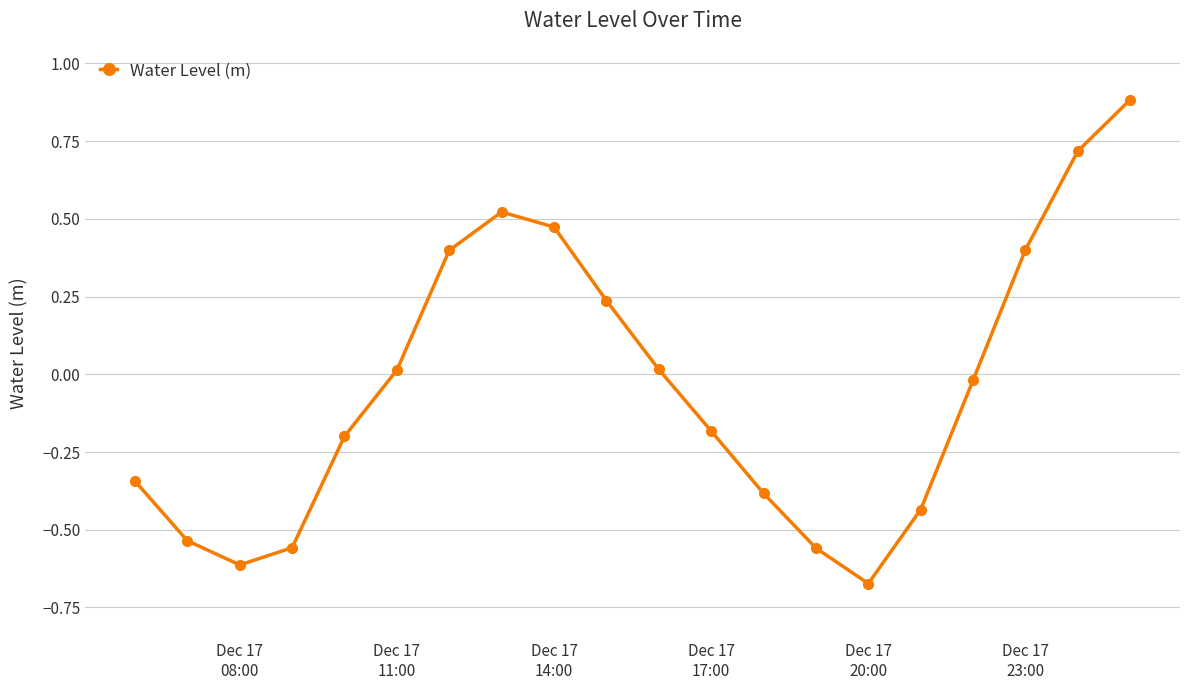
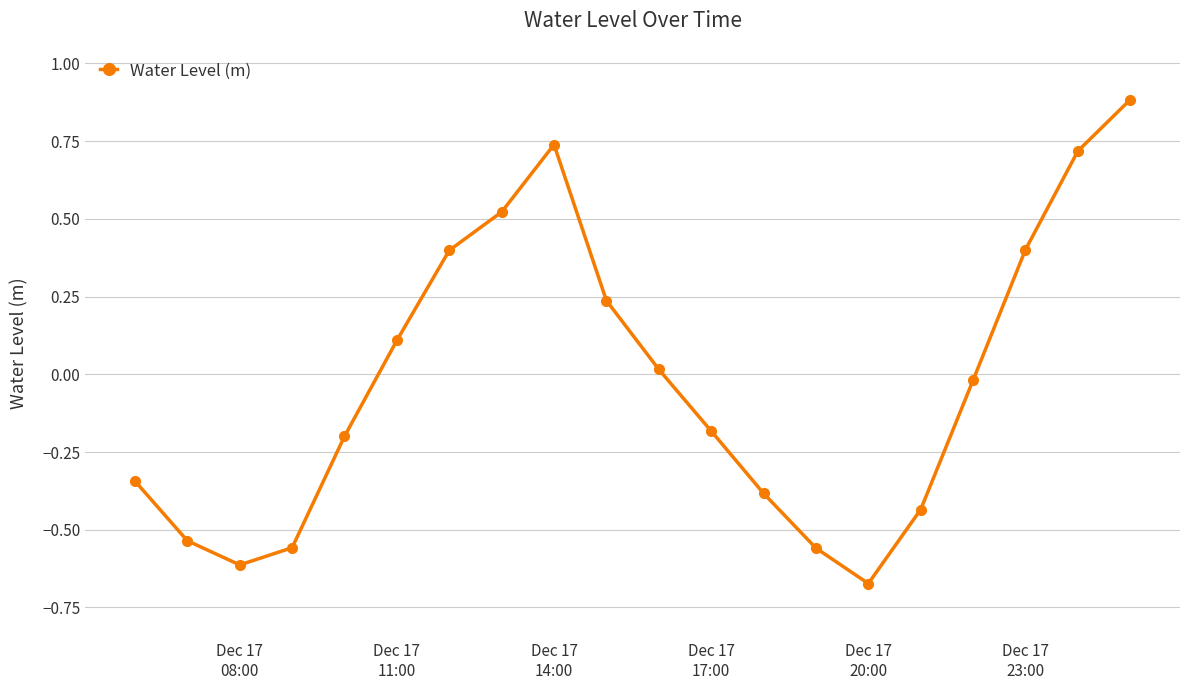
  {
    "Dec 17 08:00": -0.61,
-   "Dec 17 11:00": 0.01,
-   "Dec 17 14:00": 0.47,
+   "Dec 17 11:00": 0.11,
+   "Dec 17 14:00": 0.74,
    "Dec 17 17:00": -0.18,
    "Dec 17 20:00": -0.67,
    "Dec 17 23:00": 0.40
  }
